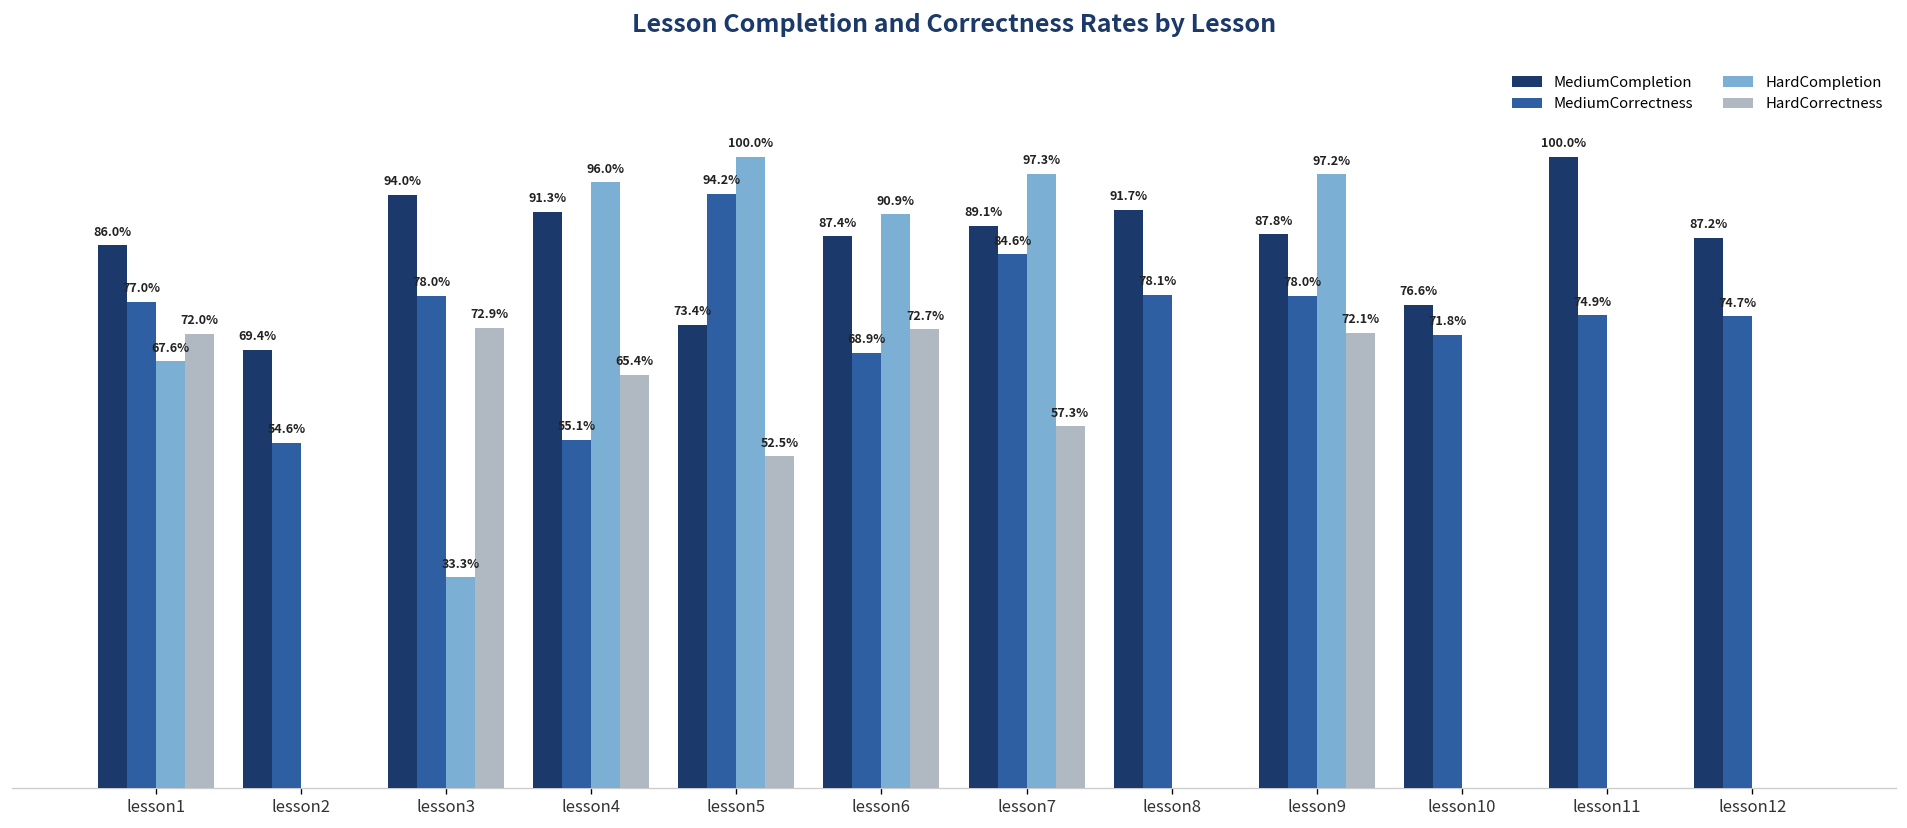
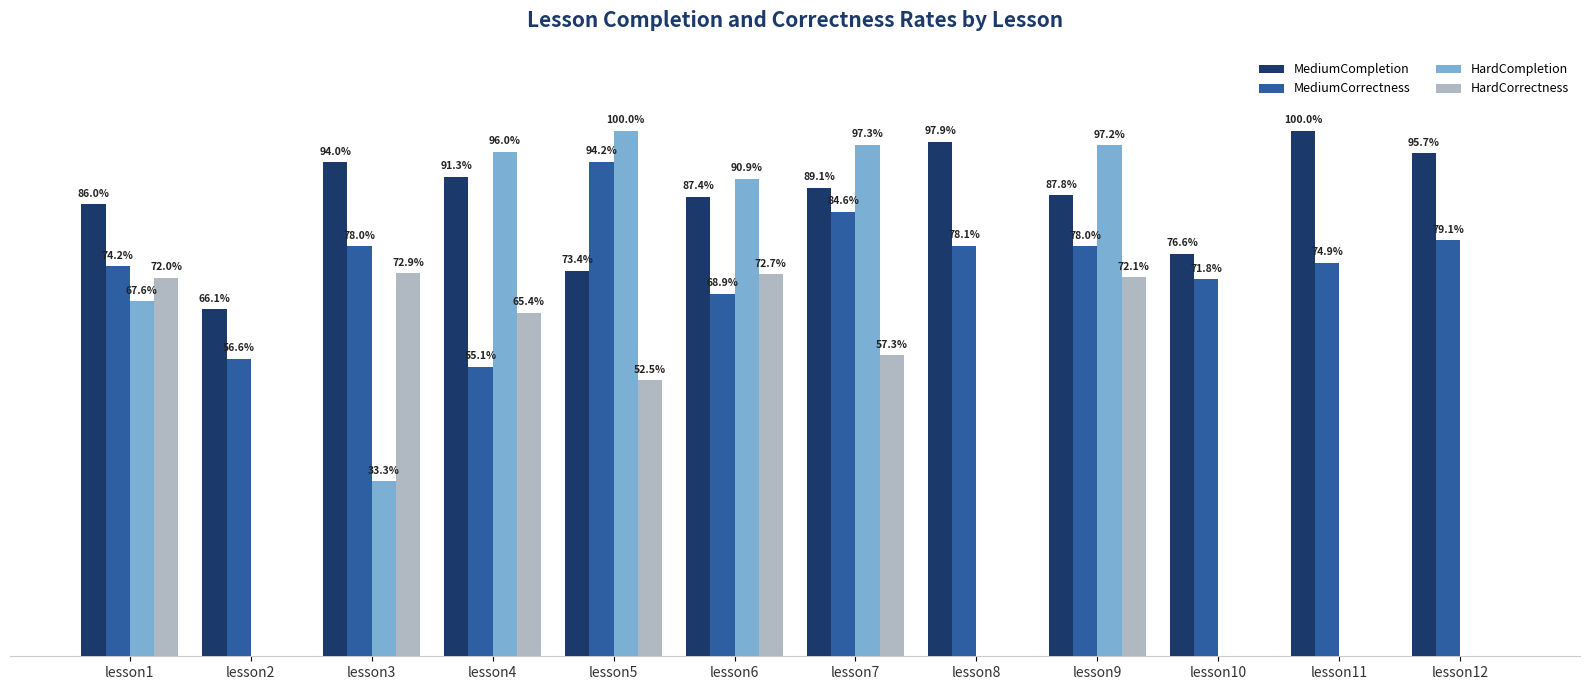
  {
    "MediumCompletion": {
      "lesson1": "86.0%",
-     "lesson2": "69.4%",
+     "lesson2": "66.1%",
      "lesson3": "94.0%",
      "lesson4": "91.3%",
      "lesson5": "73.4%",
      "lesson6": "87.4%",
      "lesson7": "89.1%",
-     "lesson8": "91.7%",
+     "lesson8": "97.9%",
      "lesson9": "87.8%",
      "lesson10": "76.6%",
      "lesson11": "100.0%",
-     "lesson12": "87.2%"
+     "lesson12": "95.7%"
    },
    "MediumCorrectness": {
-     "lesson1": "77.0%",
-     "lesson2": "54.6%",
+     "lesson1": "74.2%",
+     "lesson2": "56.6%",
      "lesson3": "78.0%",
      "lesson4": "55.1%",
      "lesson5": "94.2%",
      "lesson6": "68.9%",
      "lesson7": "84.6%",
      "lesson8": "78.1%",
      "lesson9": "78.0%",
      "lesson10": "71.8%",
      "lesson11": "74.9%",
-     "lesson12": "74.7%"
+     "lesson12": "79.1%"
    }
  }
